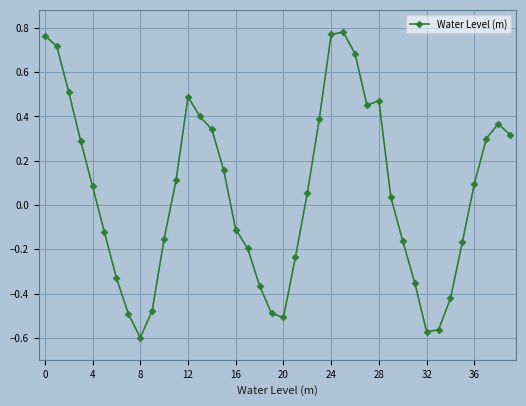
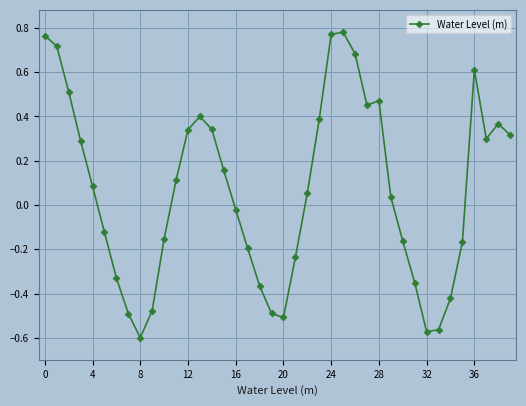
  {
    "0": 0.76,
    "4": 0.08,
    "8": -0.60,
-   "12": 0.49,
-   "16": -0.11,
+   "12": 0.34,
+   "16": -0.02,
    "20": -0.51,
    "24": 0.77,
    "28": 0.47,
    "32": -0.57,
-   "36": 0.10
+   "36": 0.61
  }
